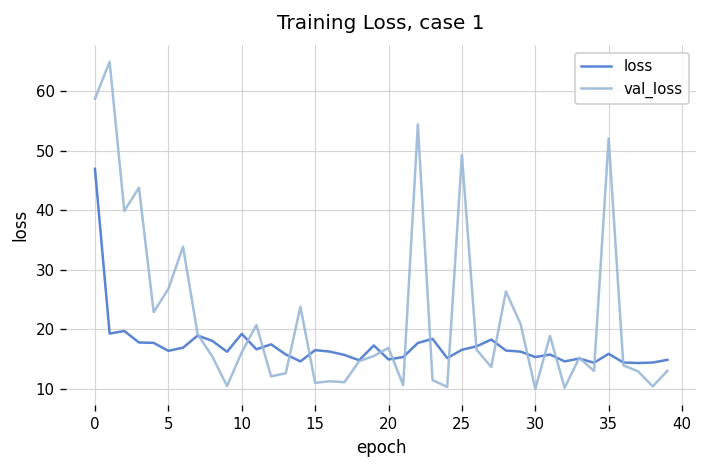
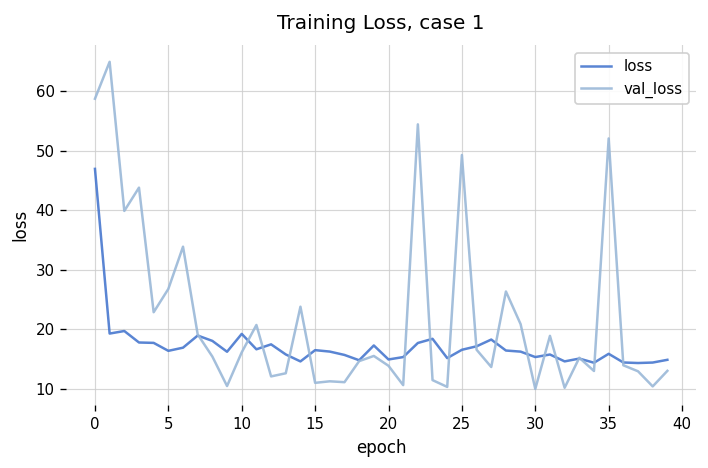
  {
    "loss": {
      "0": 47,
      "5": 16,
      "10": 19,
      "15": 17,
      "20": 15,
      "25": 17,
      "30": 15,
      "35": 16
    },
    "val_loss": {
      "0": 59,
      "5": 27,
      "10": 16,
      "15": 11,
-     "20": 17,
+     "20": 14,
      "25": 49,
      "30": 10,
      "35": 52
    }
  }
